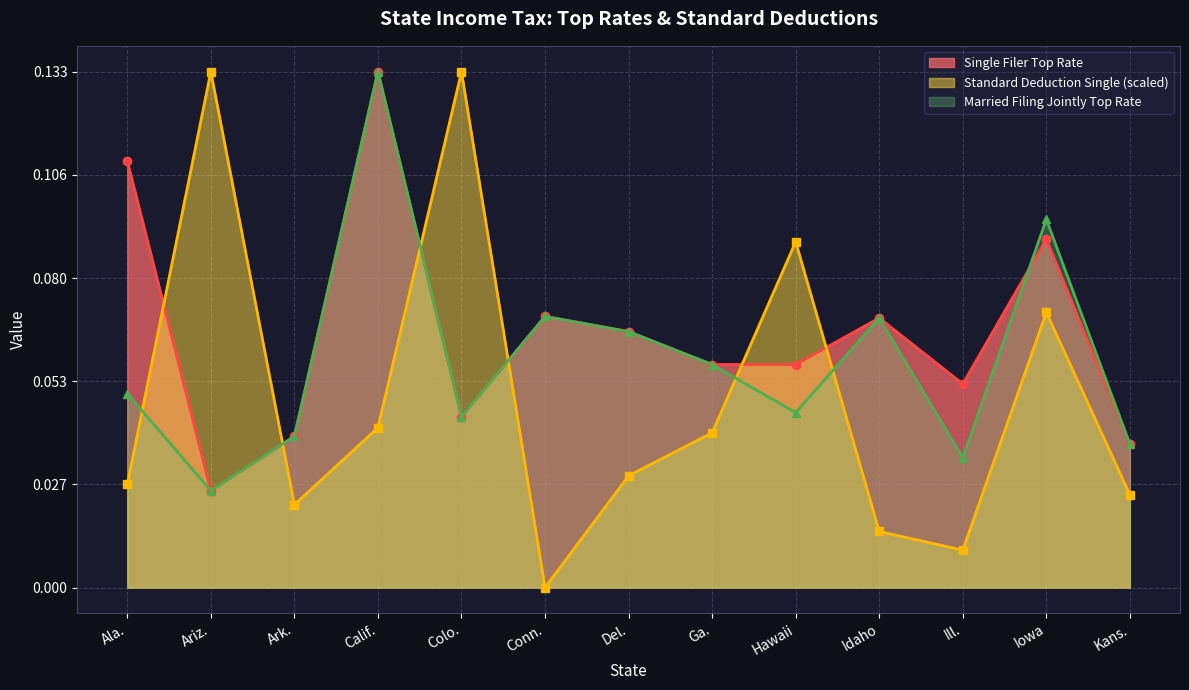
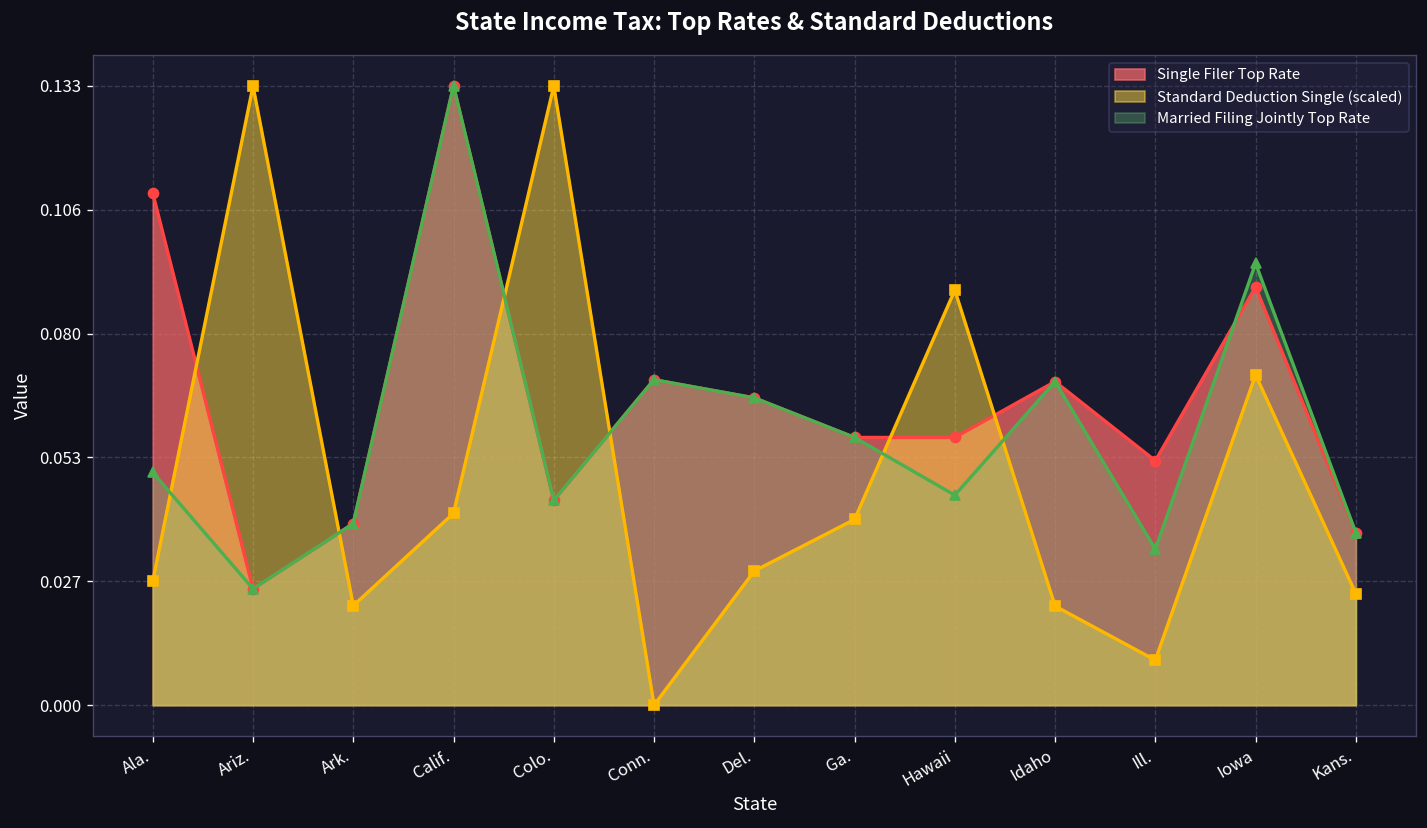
  {
    "Single Filer Top Rate": {
      "Ala.": 0.110,
      "Hawaii": 0.058,
      "Ill.": 0.053,
      "Iowa": 0.090
    },
    "Standard Deduction Single (scaled)": {
      "Ala.": 0.027,
      "Ariz.": 0.133,
      "Ark.": 0.021,
      "Calif.": 0.041,
      "Colo.": 0.133,
      "Conn.": 0.000,
      "Del.": 0.029,
      "Ga.": 0.040,
      "Hawaii": 0.089,
-     "Idaho": 0.014,
+     "Idaho": 0.021,
      "Ill.": 0.010,
      "Iowa": 0.071,
      "Kans.": 0.024
    },
    "Married Filing Jointly Top Rate": {
      "Ala.": 0.050,
      "Hawaii": 0.045,
      "Ill.": 0.034,
      "Iowa": 0.095
    }
  }
